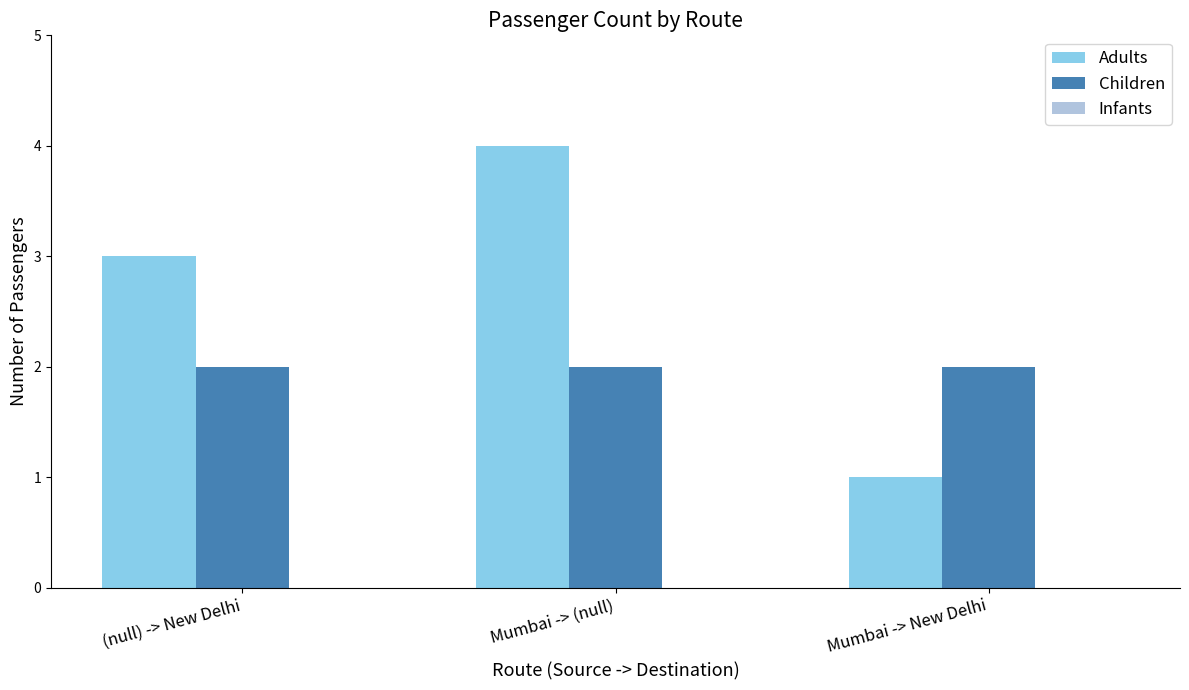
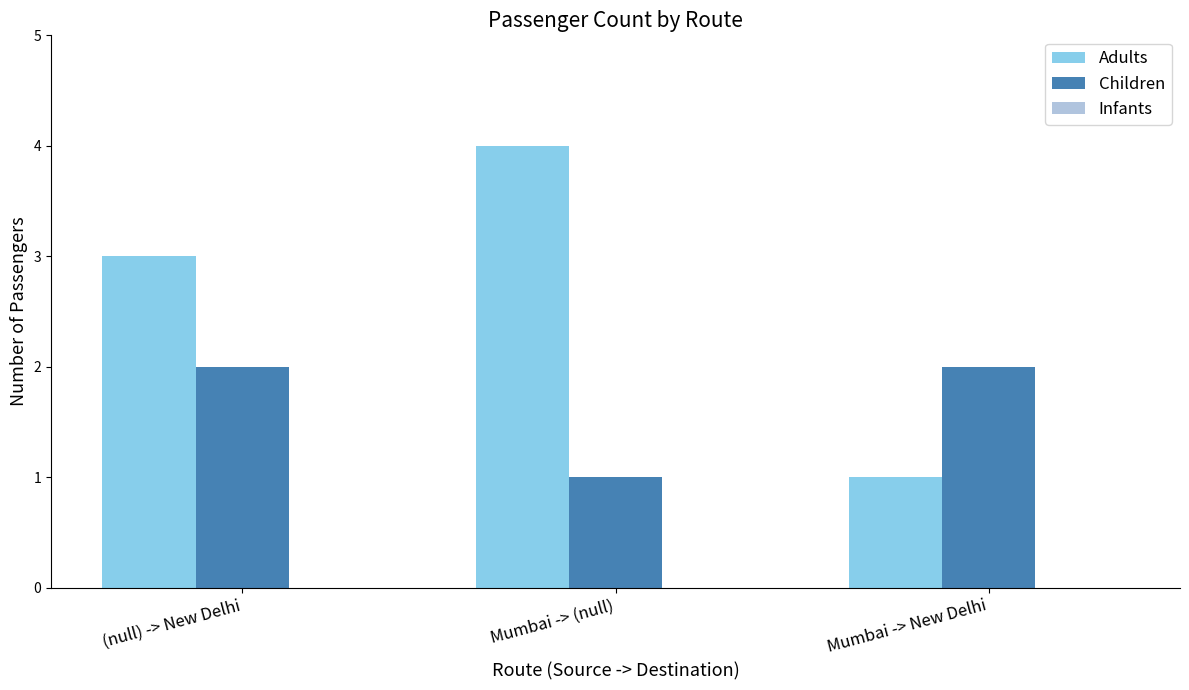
  {
    "Children": {
      "(null) -> New Delhi": 2,
-     "Mumbai -> (null)": 2,
+     "Mumbai -> (null)": 1,
      "Mumbai -> New Delhi": 2
    }
  }
